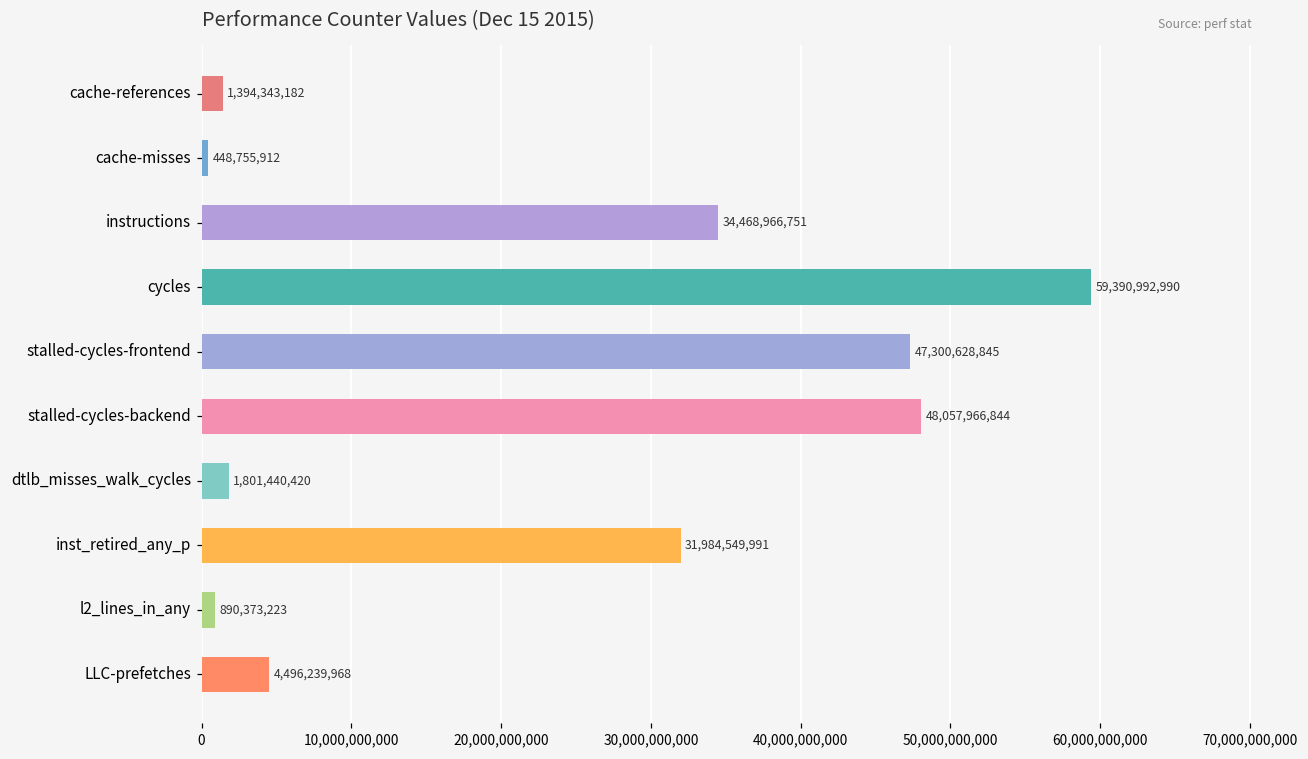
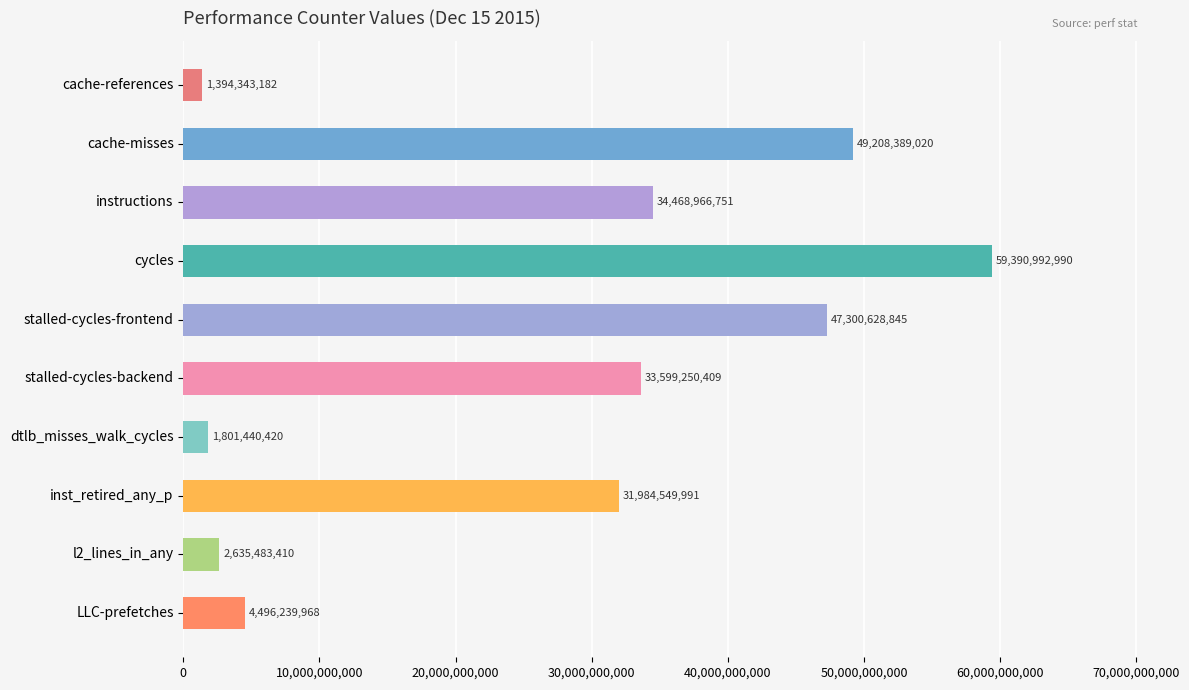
  {
    "cache-references": "1,394,343,182",
-   "cache-misses": "448,755,912",
+   "cache-misses": "49,208,389,020",
    "instructions": "34,468,966,751",
    "cycles": "59,390,992,990",
    "stalled-cycles-frontend": "47,300,628,845",
-   "stalled-cycles-backend": "48,057,966,844",
+   "stalled-cycles-backend": "33,599,250,409",
    "dtlb_misses_walk_cycles": "1,801,440,420",
    "inst_retired_any_p": "31,984,549,991",
-   "l2_lines_in_any": "890,373,223",
+   "l2_lines_in_any": "2,635,483,410",
    "LLC-prefetches": "4,496,239,968"
  }
